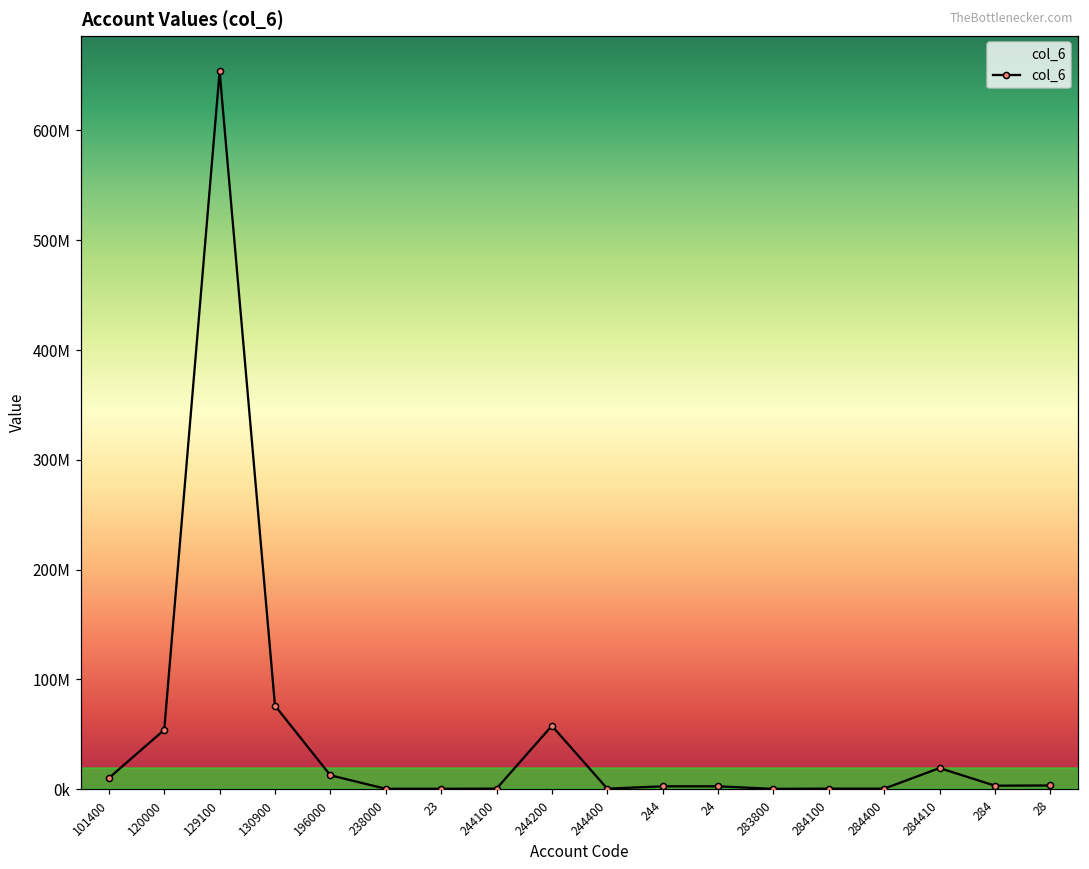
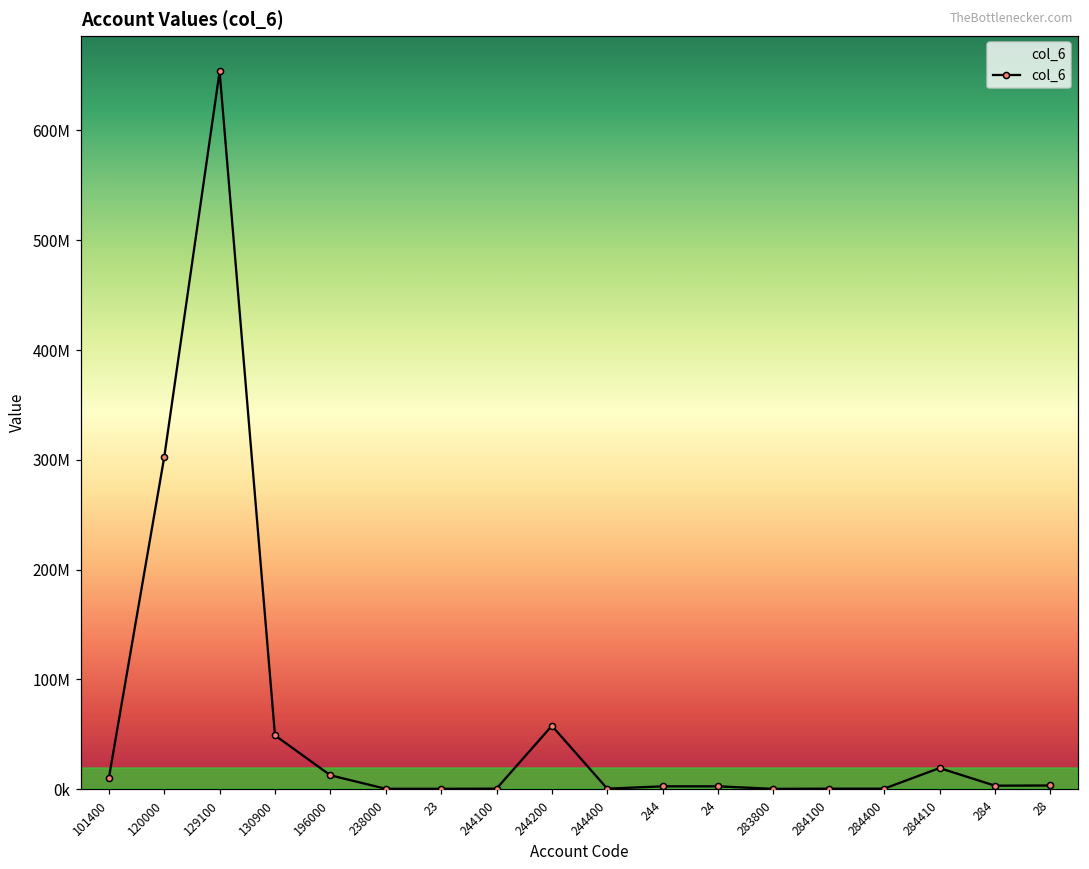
  {
-   "120000": 50000000,
+   "120000": 300000000,
    "129100": 650000000,
-   "130900": 80000000,
+   "130900": 50000000,
    "244200": 60000000
  }
